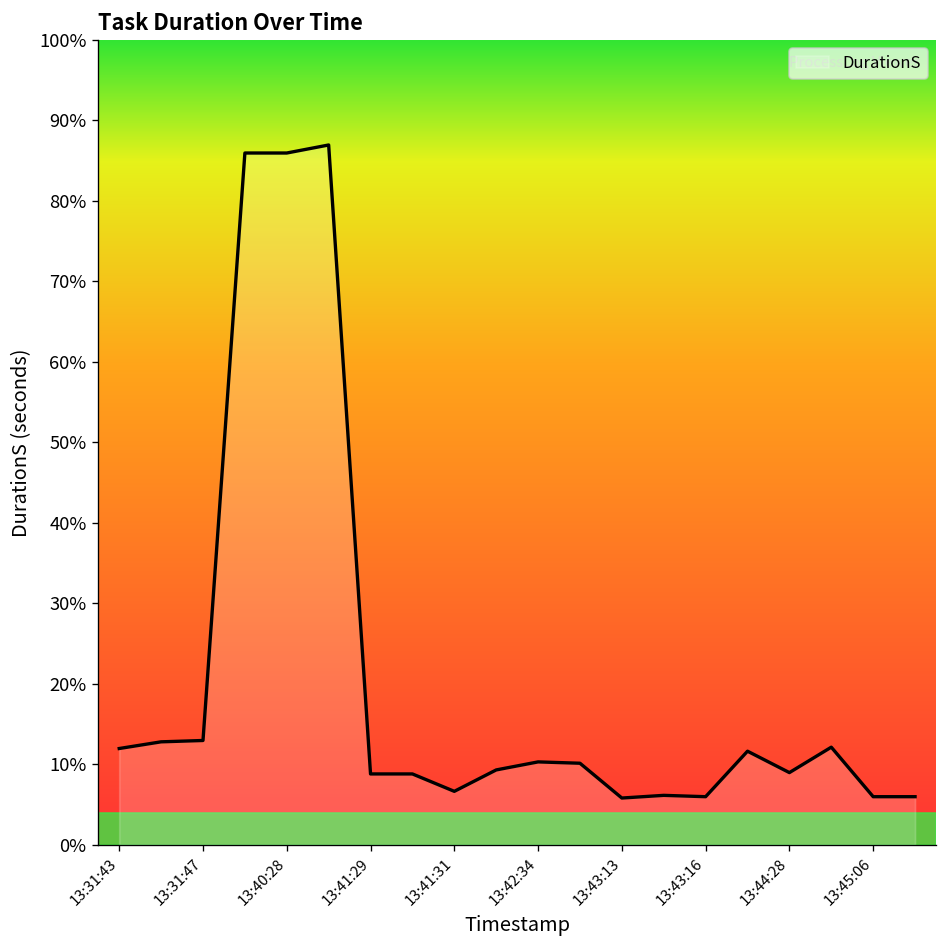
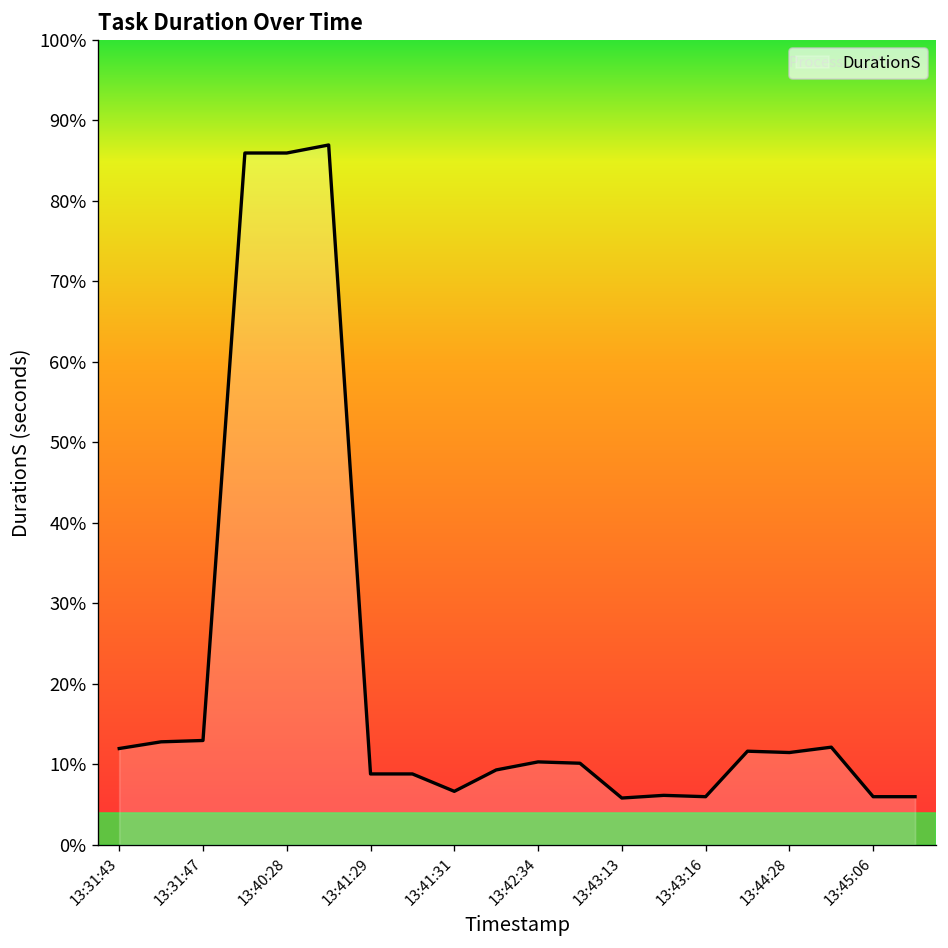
  {
    "13:31:43": "12%",
    "13:41:29": "9%",
    "13:41:31": "7%",
    "13:42:34": "10%",
    "13:43:13": "6%",
    "13:43:16": "6%",
-   "13:44:28": "9%",
+   "13:44:28": "11%",
    "13:45:06": "6%"
  }
